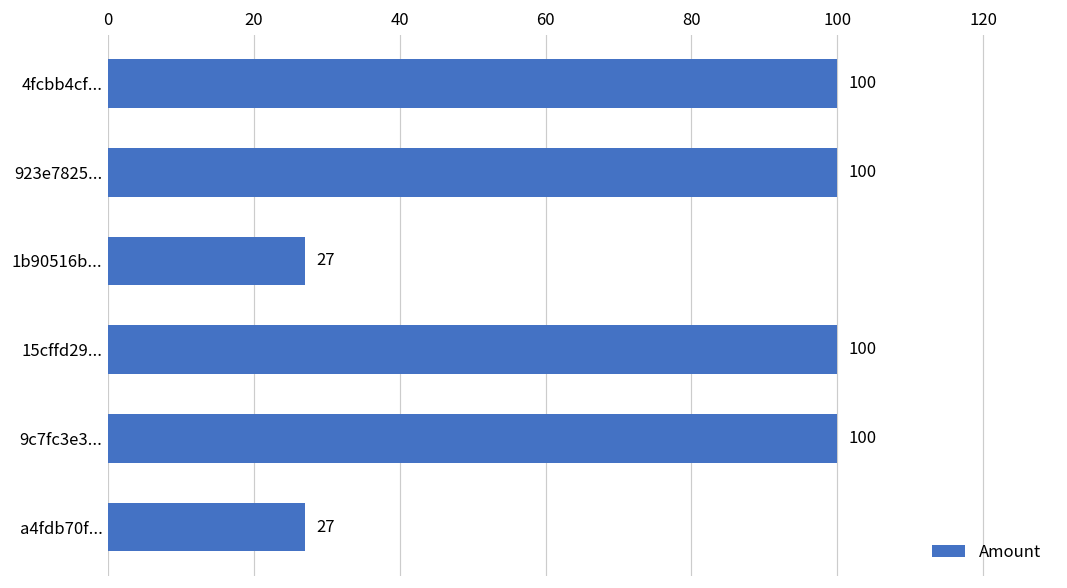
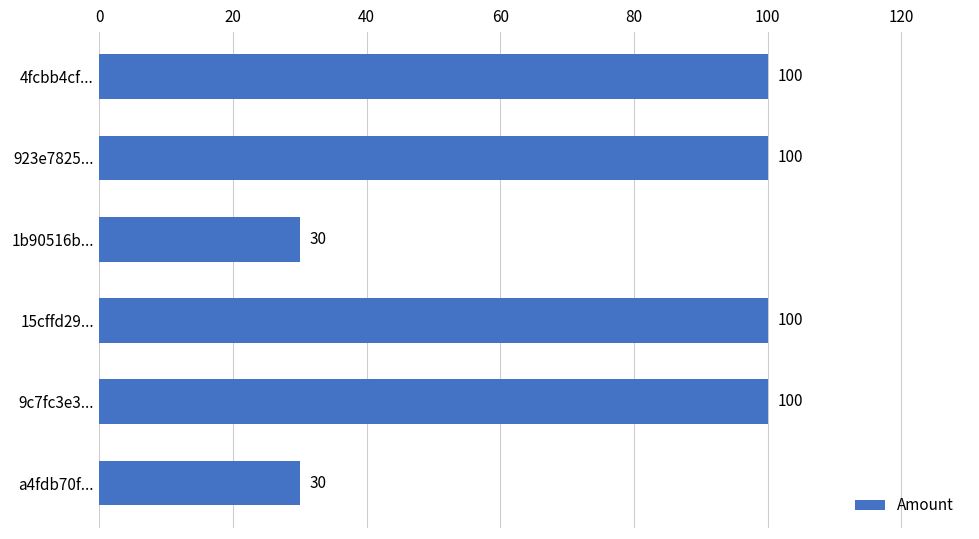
  {
    "4fcbb4cf...": 100,
    "923e7825...": 100,
-   "1b90516b...": 27,
+   "1b90516b...": 30,
    "15cffd29...": 100,
    "9c7fc3e3...": 100,
-   "a4fdb70f...": 27
+   "a4fdb70f...": 30
  }
